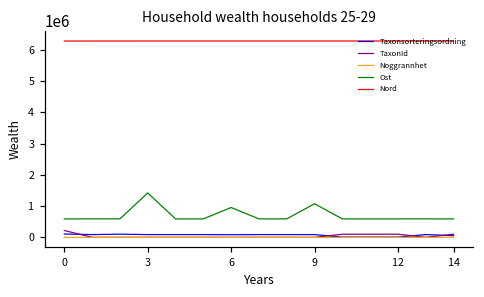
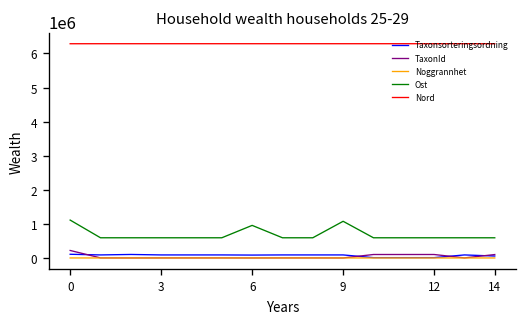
  {
    "Taxonsorteringsordning": {
      "0": 100000
    },
    "TaxonId": {
      "0": 200000,
      "12": 100000
    },
    "Noggrannhet": {
      "0": 0
    },
    "Ost": {
-     "0": 600000,
-     "3": 1400000,
+     "0": 1100000,
+     "3": 600000,
      "6": 1000000,
      "9": 1100000,
      "12": 600000,
      "14": 600000
    },
    "Nord": {
      "0": 6300000,
      "3": 6300000,
      "6": 6300000,
      "9": 6300000,
      "12": 6300000,
      "14": 6300000
    }
  }
